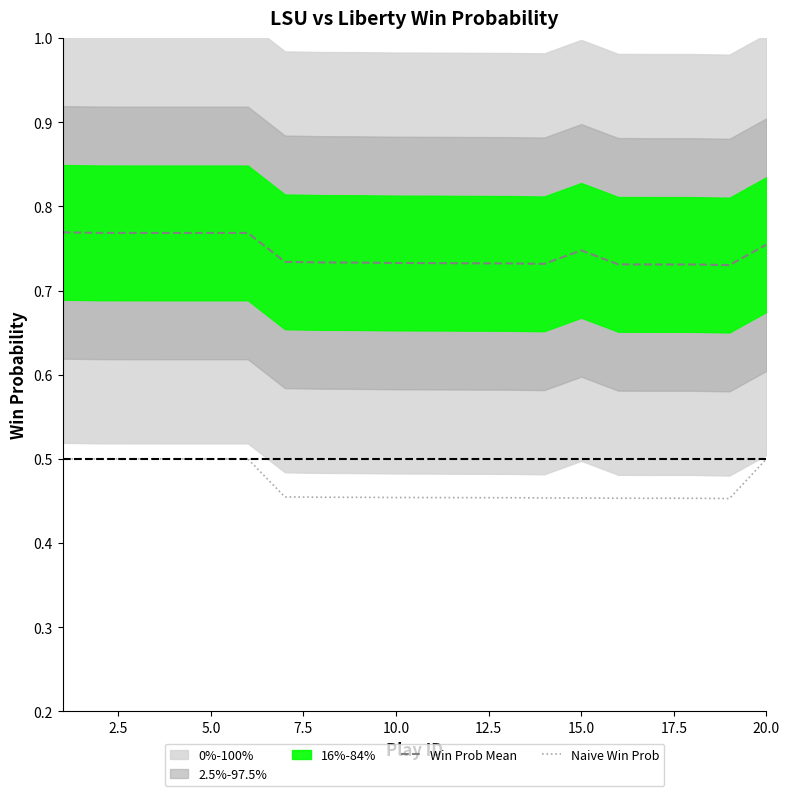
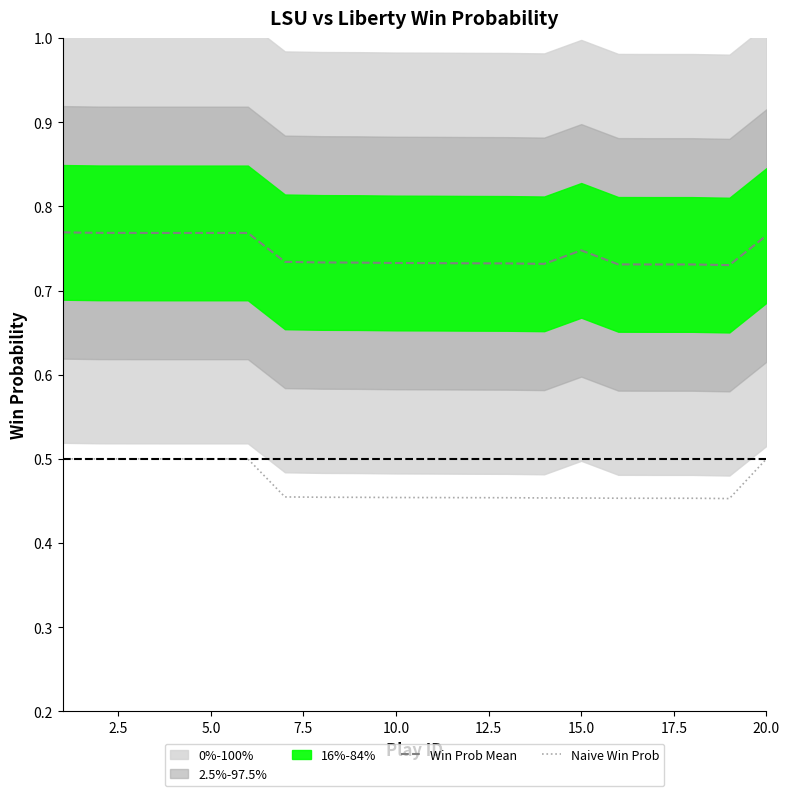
  {
    "Win Prob Mean": {
      "5.0": 0.77,
      "10.0": 0.73,
      "15.0": 0.75,
-     "20.0": 0.75
+     "20.0": 0.77
    }
  }
